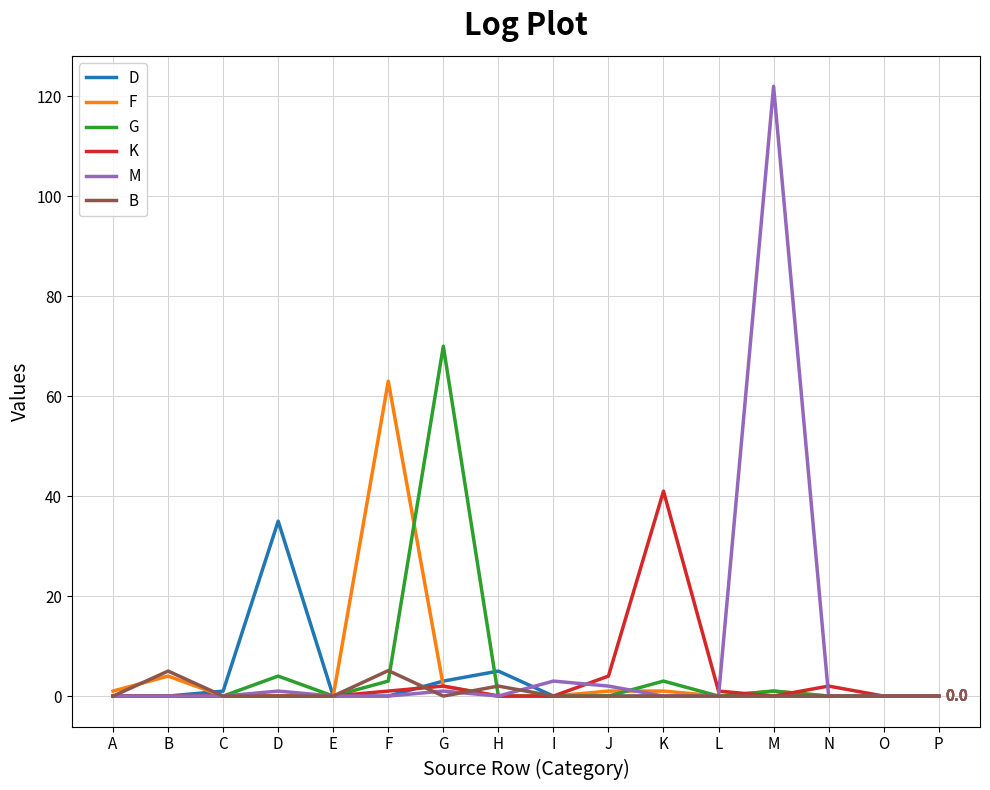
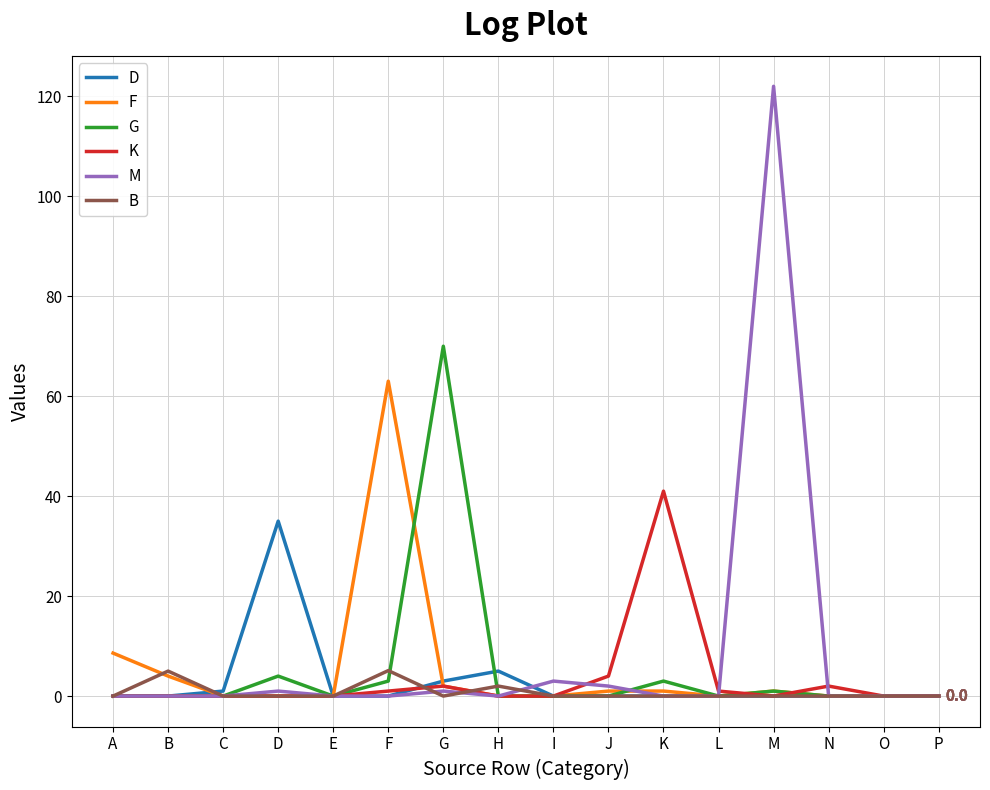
  {
    "D": {
      "C": 1,
      "D": 35,
      "G": 3,
      "H": 5
    },
    "F": {
-     "A": 1,
+     "A": 9,
      "B": 4,
      "F": 63,
      "J": 1,
      "K": 1
    },
    "G": {
      "D": 4,
      "F": 3,
      "G": 70,
      "K": 3
    },
    "K": {
      "F": 1,
      "J": 4,
      "K": 41,
      "L": 1,
      "N": 2
    },
    "M": {
      "D": 1,
      "G": 1,
      "I": 3,
      "J": 2,
      "M": 122
    },
    "B": {
      "B": 5,
      "F": 5,
      "G": 0,
      "H": 2
    }
  }
